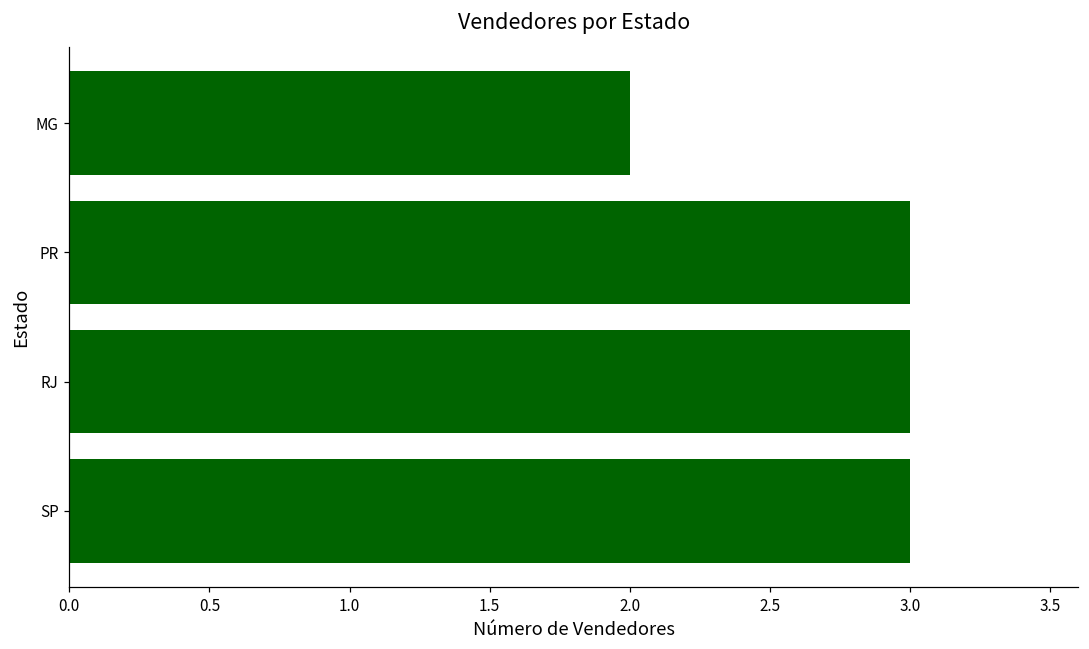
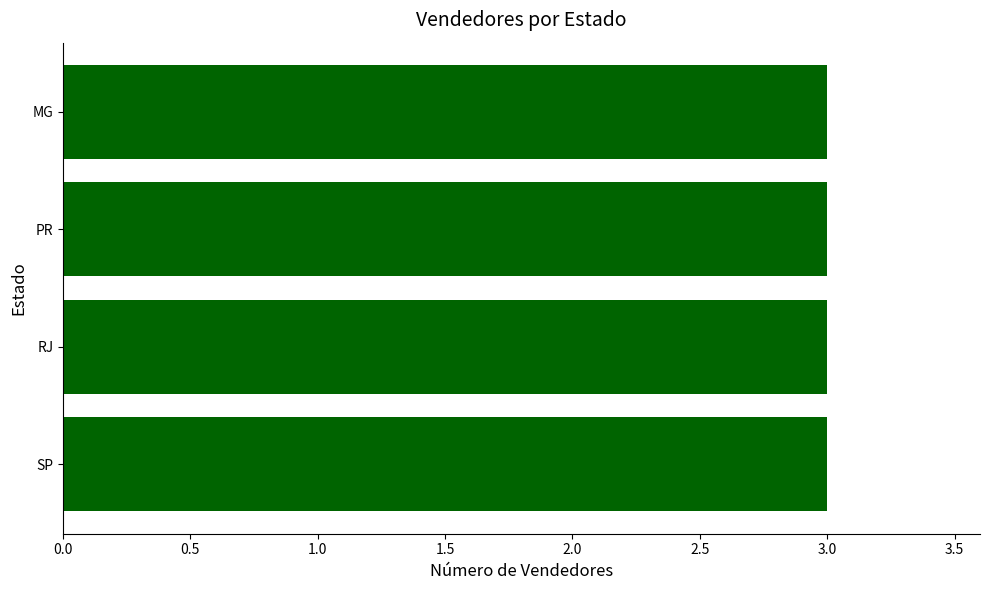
  {
-   "MG": 2,
+   "MG": 3,
    "PR": 3,
    "RJ": 3,
    "SP": 3
  }
